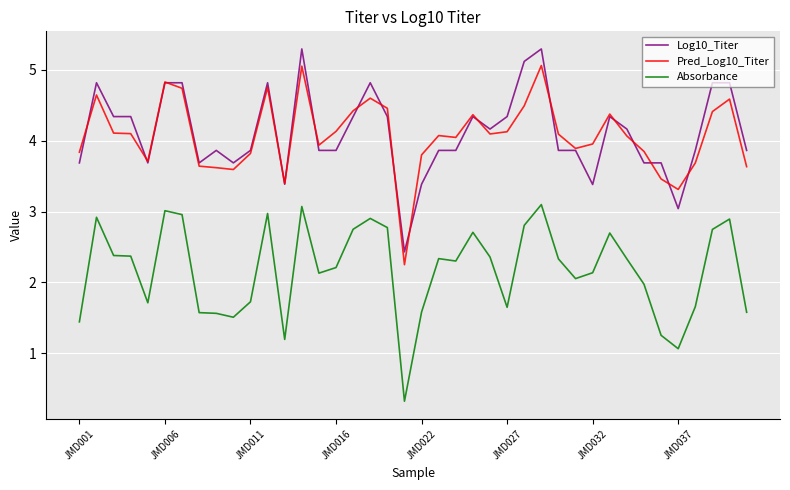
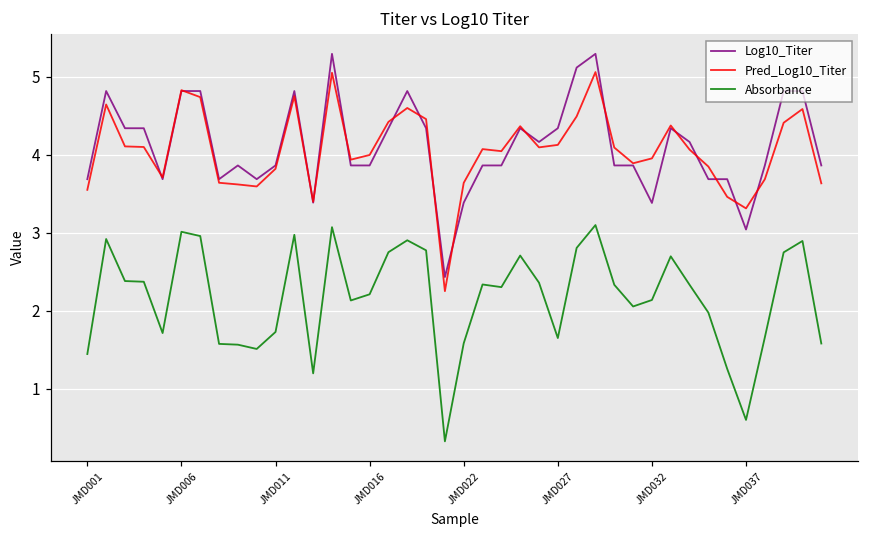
  {
    "Log10_Titer": {
      "JMD001": 3.7,
      "JMD011": 3.9,
      "JMD016": 3.9,
      "JMD022": 3.4,
      "JMD027": 4.3,
      "JMD032": 3.4,
      "JMD037": 3.0
    },
    "Pred_Log10_Titer": {
-     "JMD001": 3.8,
+     "JMD001": 3.6,
      "JMD011": 3.8,
-     "JMD016": 4.1,
-     "JMD022": 3.8,
+     "JMD016": 4.0,
+     "JMD022": 3.6,
      "JMD027": 4.1,
      "JMD032": 4.0,
      "JMD037": 3.3
    },
    "Absorbance": {
      "JMD001": 1.4,
      "JMD006": 3.0,
      "JMD011": 1.7,
      "JMD016": 2.2,
      "JMD022": 1.6,
      "JMD027": 1.6,
      "JMD032": 2.1,
-     "JMD037": 1.1
+     "JMD037": 0.6
    }
  }
